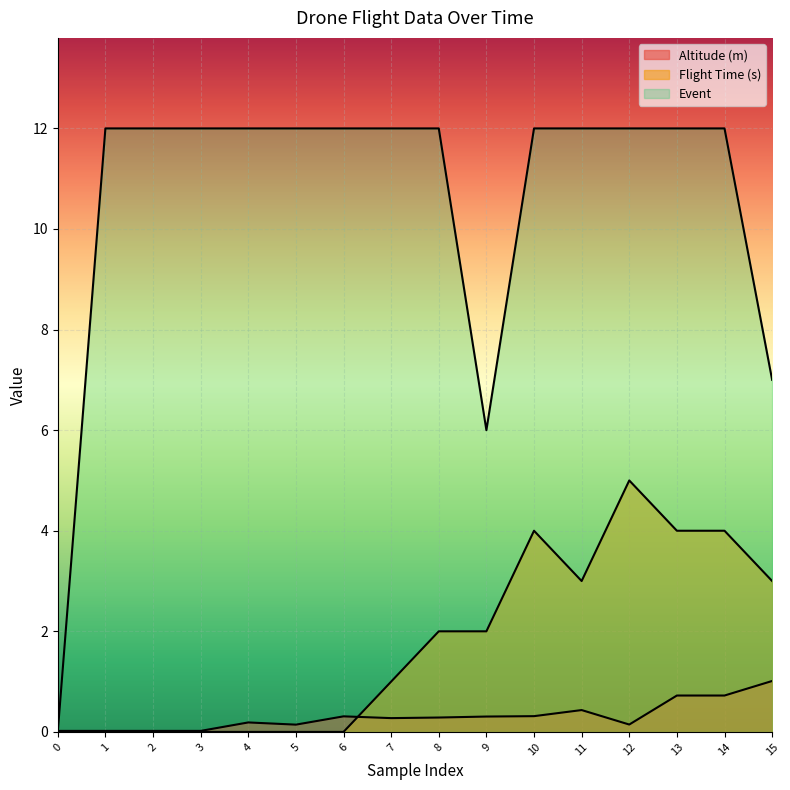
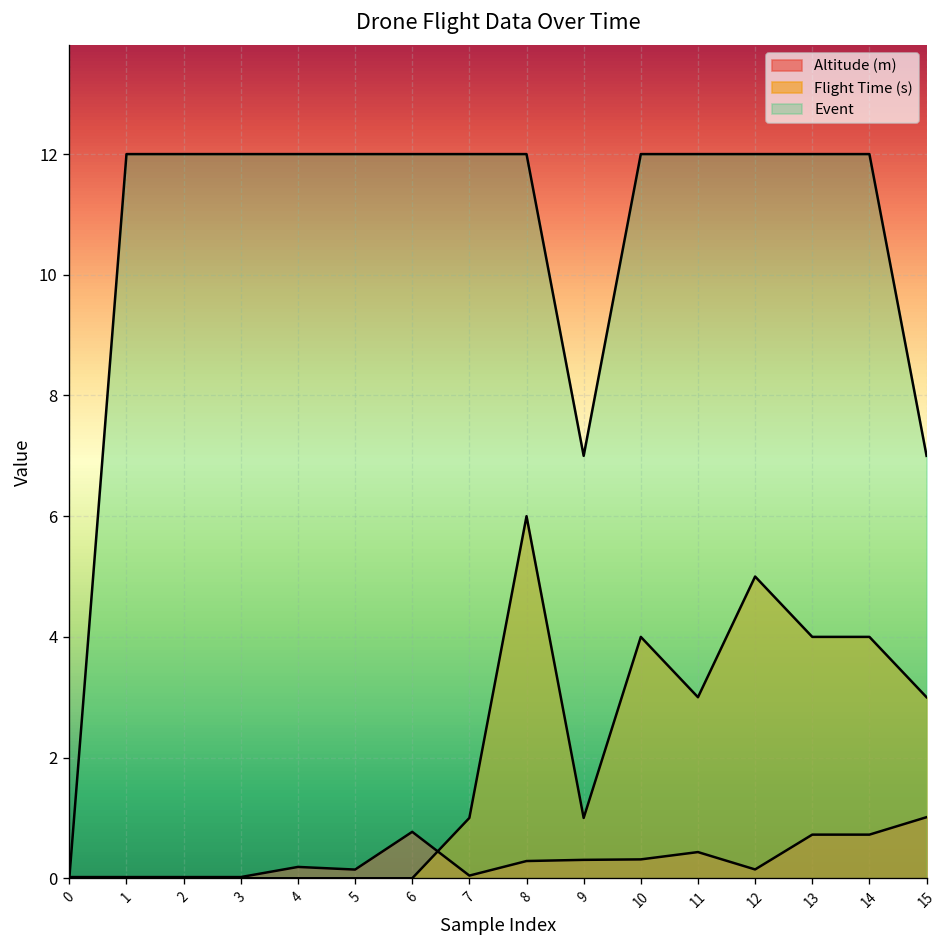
  {
    "Altitude (m)": {
      "4": 0.2,
      "5": 0.1,
-     "6": 0.3,
-     "7": 0.3,
+     "6": 0.8,
+     "7": 0.0,
      "8": 0.3,
      "9": 0.3,
      "10": 0.3,
      "11": 0.4,
      "12": 0.1,
      "13": 0.7,
      "14": 0.7,
      "15": 1.0
    },
    "Flight Time (s)": {
      "4": 0,
      "5": 0,
      "6": 0,
      "7": 1,
-     "8": 2,
-     "9": 2,
+     "8": 6,
+     "9": 1,
      "10": 4,
      "11": 3,
      "12": 5,
      "13": 4,
      "14": 4,
      "15": 3
    },
    "Event": {
      "1": 12,
      "2": 12,
      "3": 12,
      "4": 12,
      "5": 12,
      "6": 12,
      "7": 12,
      "8": 12,
-     "9": 6,
+     "9": 7,
      "10": 12,
      "11": 12,
      "12": 12,
      "13": 12,
      "14": 12,
      "15": 7
    }
  }
